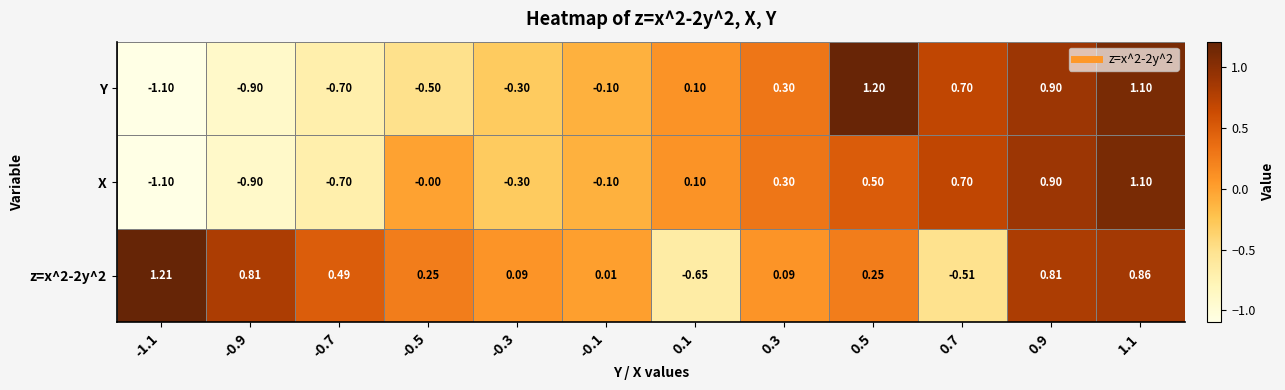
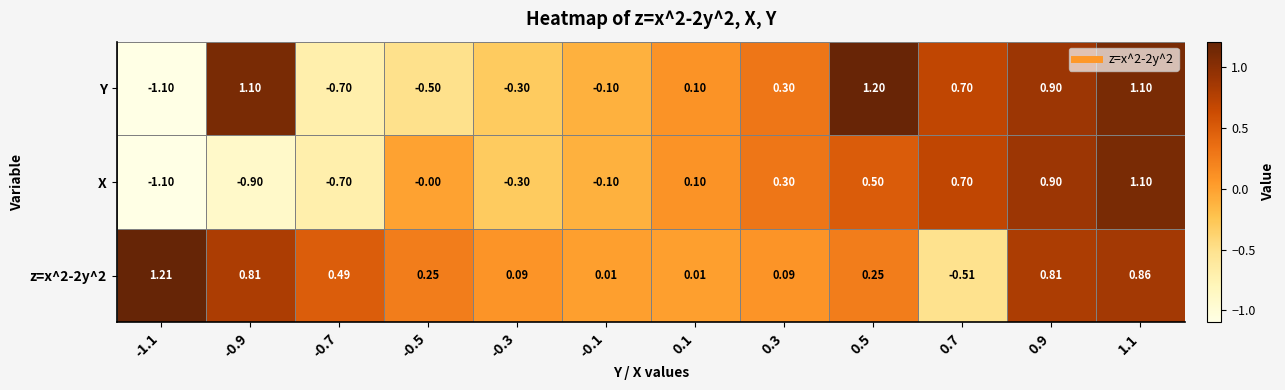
  {
    "Y": {
      "-1.1": -1.10,
-     "-0.9": -0.90,
+     "-0.9": 1.10,
      "-0.7": -0.70,
      "-0.5": -0.50,
      "-0.3": -0.30,
      "-0.1": -0.10,
      "0.1": 0.10,
      "0.3": 0.30,
      "0.5": 1.20,
      "0.7": 0.70,
      "0.9": 0.90,
      "1.1": 1.10
    },
    "X": {
      "-1.1": -1.10,
      "-0.9": -0.90,
      "-0.7": -0.70,
      "-0.5": -0.00,
      "-0.3": -0.30,
      "-0.1": -0.10,
      "0.1": 0.10,
      "0.3": 0.30,
      "0.5": 0.50,
      "0.7": 0.70,
      "0.9": 0.90,
      "1.1": 1.10
    },
    "z=x^2-2y^2": {
      "-1.1": 1.21,
      "-0.9": 0.81,
      "-0.7": 0.49,
      "-0.5": 0.25,
      "-0.3": 0.09,
      "-0.1": 0.01,
-     "0.1": -0.65,
+     "0.1": 0.01,
      "0.3": 0.09,
      "0.5": 0.25,
      "0.7": -0.51,
      "0.9": 0.81,
      "1.1": 0.86
    }
  }
